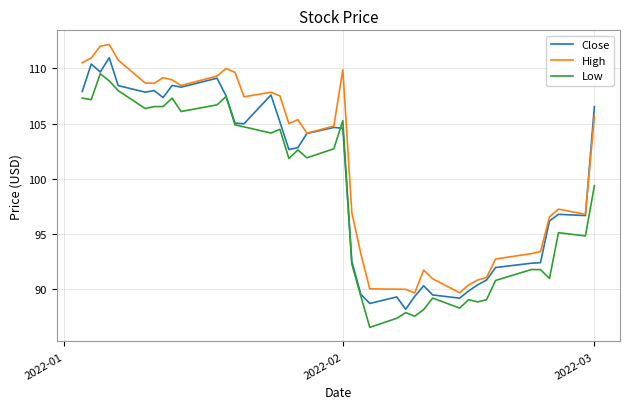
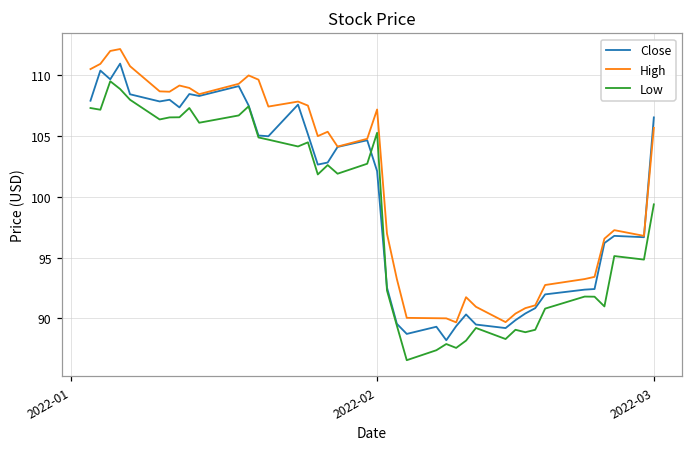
  {
    "Close": {
-     "2022-02": 104.6,
+     "2022-02": 102.1,
      "2022-03": 106.5
    },
    "High": {
-     "2022-02": 109.9,
+     "2022-02": 107.2,
      "2022-03": 105.7
    },
    "Low": {
      "2022-02": 105.3,
      "2022-03": 99.4
    }
  }
